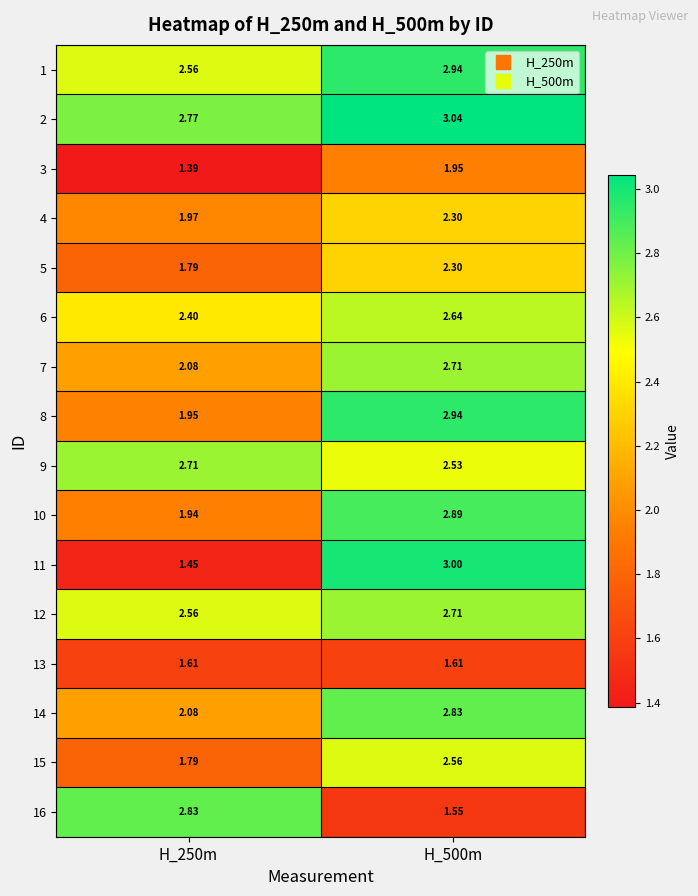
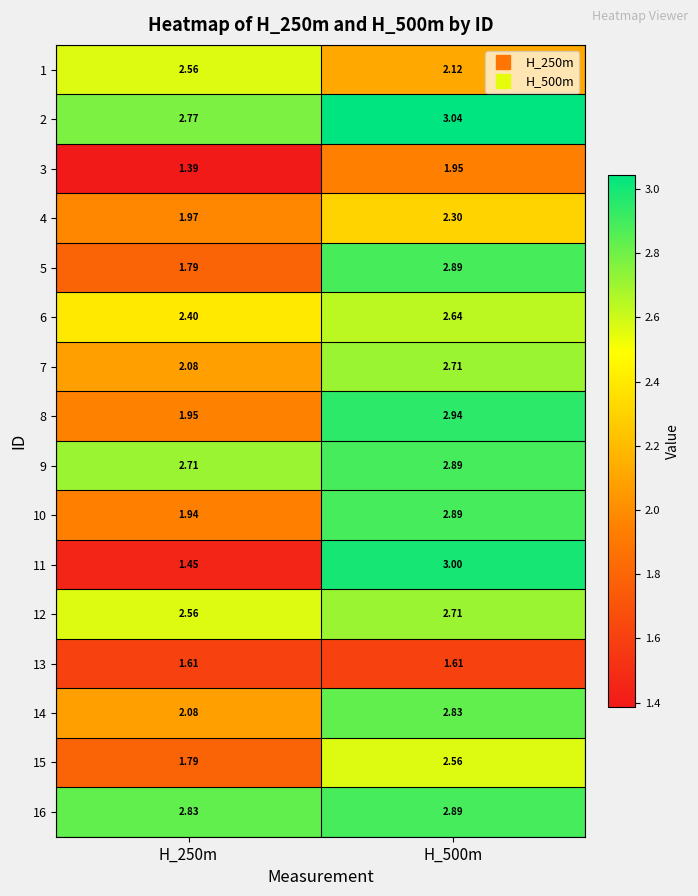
  {
    "1": {
      "H_250m": 2.56,
-     "H_500m": 2.94
+     "H_500m": 2.12
    },
    "2": {
      "H_250m": 2.77,
      "H_500m": 3.04
    },
    "3": {
      "H_250m": 1.39,
      "H_500m": 1.95
    },
    "4": {
      "H_250m": 1.97,
      "H_500m": 2.30
    },
    "5": {
      "H_250m": 1.79,
-     "H_500m": 2.30
+     "H_500m": 2.89
    },
    "6": {
      "H_250m": 2.40,
      "H_500m": 2.64
    },
    "7": {
      "H_250m": 2.08,
      "H_500m": 2.71
    },
    "8": {
      "H_250m": 1.95,
      "H_500m": 2.94
    },
    "9": {
      "H_250m": 2.71,
-     "H_500m": 2.53
+     "H_500m": 2.89
    },
    "10": {
      "H_250m": 1.94,
      "H_500m": 2.89
    },
    "11": {
      "H_250m": 1.45,
      "H_500m": 3.00
    },
    "12": {
      "H_250m": 2.56,
      "H_500m": 2.71
    },
    "13": {
      "H_250m": 1.61,
      "H_500m": 1.61
    },
    "14": {
      "H_250m": 2.08,
      "H_500m": 2.83
    },
    "15": {
      "H_250m": 1.79,
      "H_500m": 2.56
    },
    "16": {
      "H_250m": 2.83,
-     "H_500m": 1.55
+     "H_500m": 2.89
    }
  }
